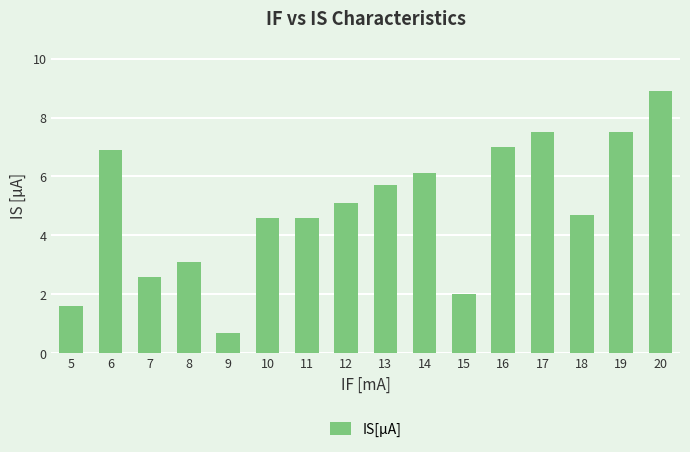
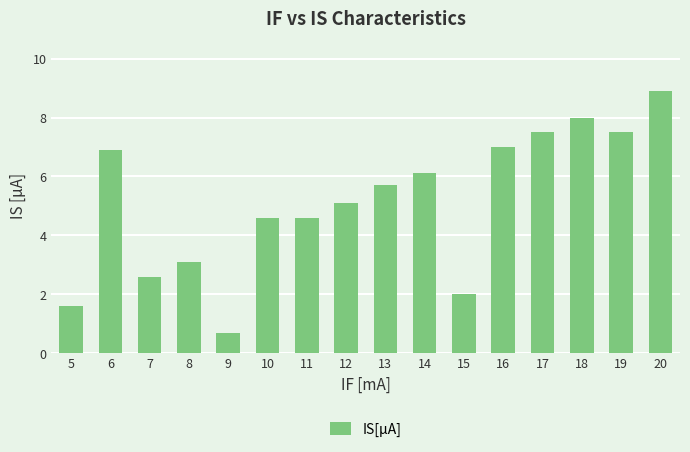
  {
    "5": 1.6,
    "6": 6.9,
    "7": 2.6,
    "8": 3.1,
    "9": 0.7,
    "10": 4.6,
    "11": 4.6,
    "12": 5.1,
    "13": 5.7,
    "14": 6.1,
    "15": 2.0,
    "16": 7.0,
    "17": 7.5,
-   "18": 4.7,
+   "18": 8.0,
    "19": 7.5,
    "20": 8.9
  }
